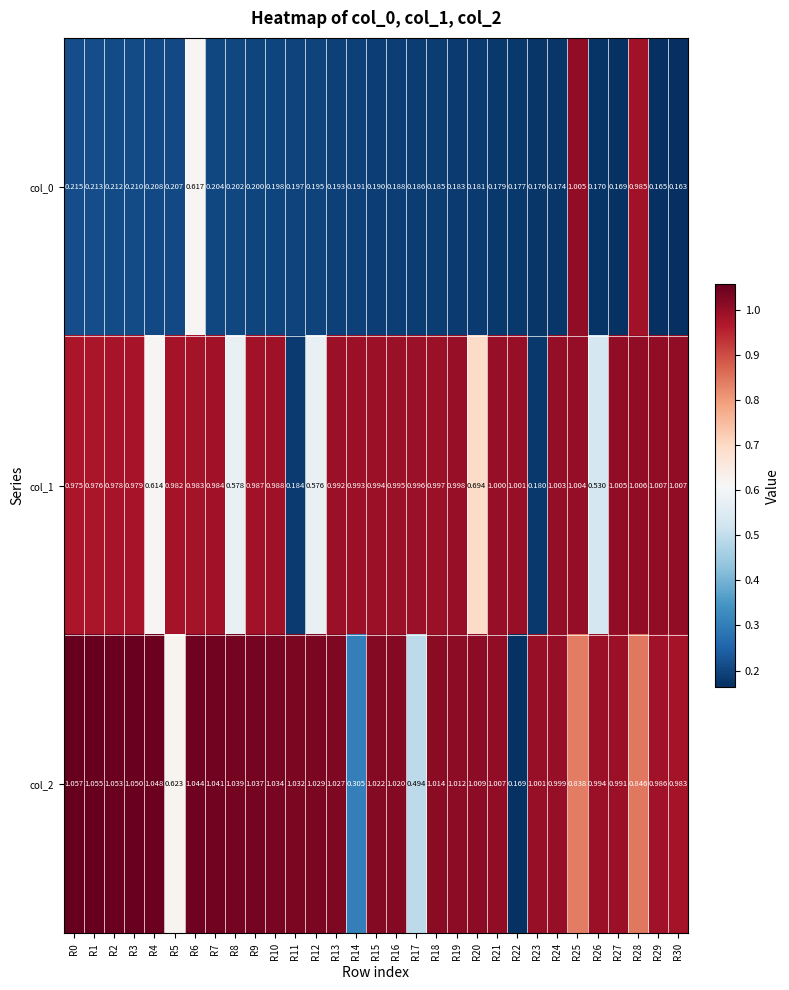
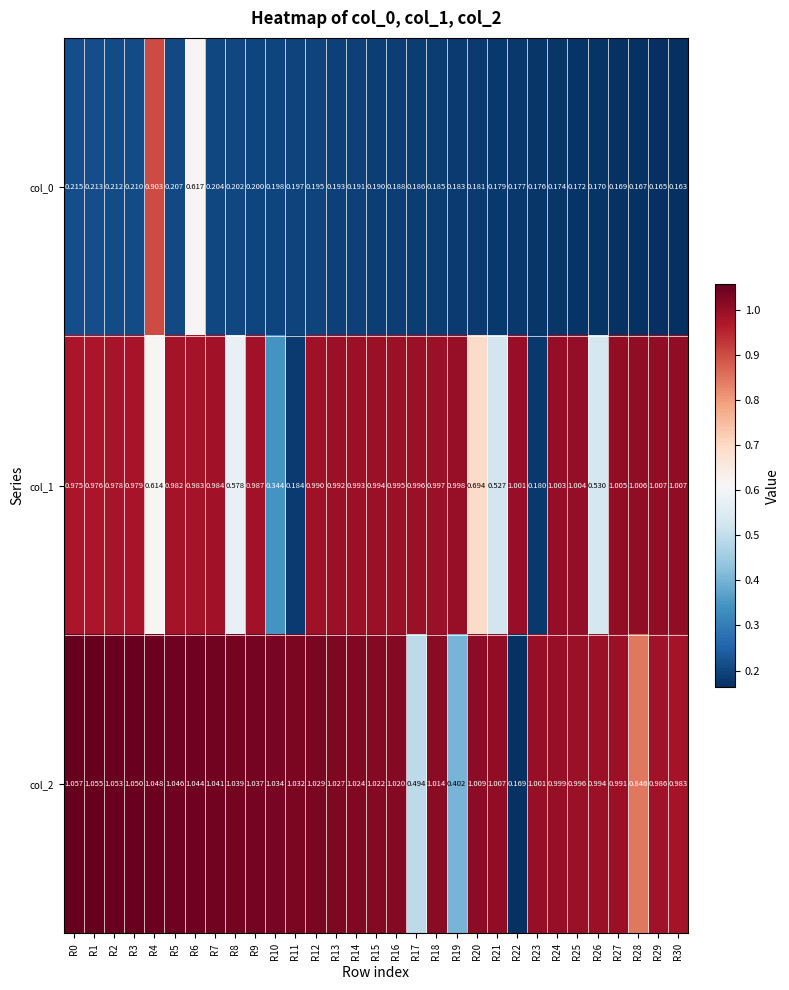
  {
    "col_0": {
      "R0": 0.215,
      "R1": 0.213,
      "R2": 0.212,
      "R3": 0.210,
-     "R4": 0.208,
+     "R4": 0.903,
      "R5": 0.207,
      "R6": 0.617,
      "R7": 0.204,
      "R8": 0.202,
      "R9": 0.200,
      "R10": 0.198,
      "R11": 0.197,
      "R12": 0.195,
      "R13": 0.193,
      "R14": 0.191,
      "R15": 0.190,
      "R16": 0.188,
      "R17": 0.186,
      "R18": 0.185,
      "R19": 0.183,
      "R20": 0.181,
      "R21": 0.179,
      "R22": 0.177,
      "R23": 0.176,
      "R24": 0.174,
-     "R25": 1.005,
+     "R25": 0.172,
      "R26": 0.170,
      "R27": 0.169,
-     "R28": 0.985,
+     "R28": 0.167,
      "R29": 0.165,
      "R30": 0.163
    },
    "col_1": {
      "R0": 0.975,
      "R1": 0.976,
      "R2": 0.978,
      "R3": 0.979,
      "R4": 0.614,
      "R5": 0.982,
      "R6": 0.983,
      "R7": 0.984,
      "R8": 0.578,
      "R9": 0.987,
-     "R10": 0.988,
+     "R10": 0.344,
      "R11": 0.184,
-     "R12": 0.576,
+     "R12": 0.990,
      "R13": 0.992,
      "R14": 0.993,
      "R15": 0.994,
      "R16": 0.995,
      "R17": 0.996,
      "R18": 0.997,
      "R19": 0.998,
      "R20": 0.694,
-     "R21": 1.000,
+     "R21": 0.527,
      "R22": 1.001,
      "R23": 0.180,
      "R24": 1.003,
      "R25": 1.004,
      "R26": 0.530,
      "R27": 1.005,
      "R28": 1.006,
      "R29": 1.007,
      "R30": 1.007
    },
    "col_2": {
      "R0": 1.057,
      "R1": 1.055,
      "R2": 1.053,
      "R3": 1.050,
      "R4": 1.048,
-     "R5": 0.623,
+     "R5": 1.046,
      "R6": 1.044,
      "R7": 1.041,
      "R8": 1.039,
      "R9": 1.037,
      "R10": 1.034,
      "R11": 1.032,
      "R12": 1.029,
      "R13": 1.027,
-     "R14": 0.305,
+     "R14": 1.024,
      "R15": 1.022,
      "R16": 1.020,
      "R17": 0.494,
      "R18": 1.014,
-     "R19": 1.012,
+     "R19": 0.402,
      "R20": 1.009,
      "R21": 1.007,
      "R22": 0.169,
      "R23": 1.001,
      "R24": 0.999,
-     "R25": 0.838,
+     "R25": 0.996,
      "R26": 0.994,
      "R27": 0.991,
      "R28": 0.846,
      "R29": 0.986,
      "R30": 0.983
    }
  }
